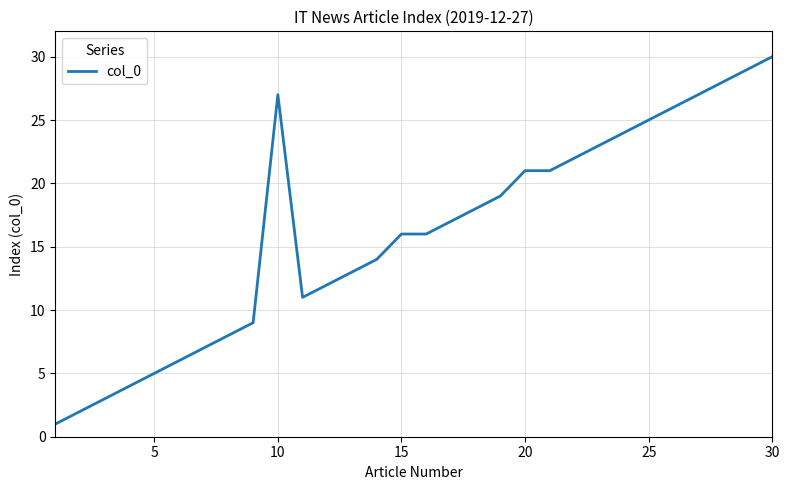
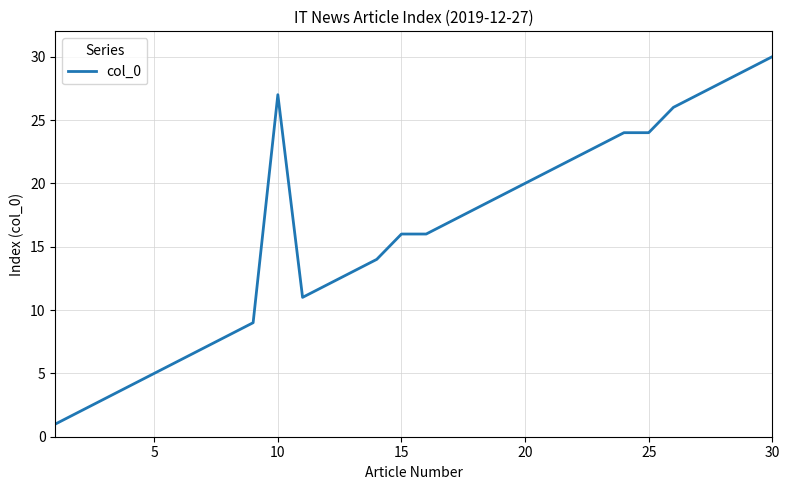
  {
    "5": 5,
    "10": 27,
    "15": 16,
-   "20": 21,
-   "25": 25,
+   "20": 20,
+   "25": 24,
    "30": 30
  }
